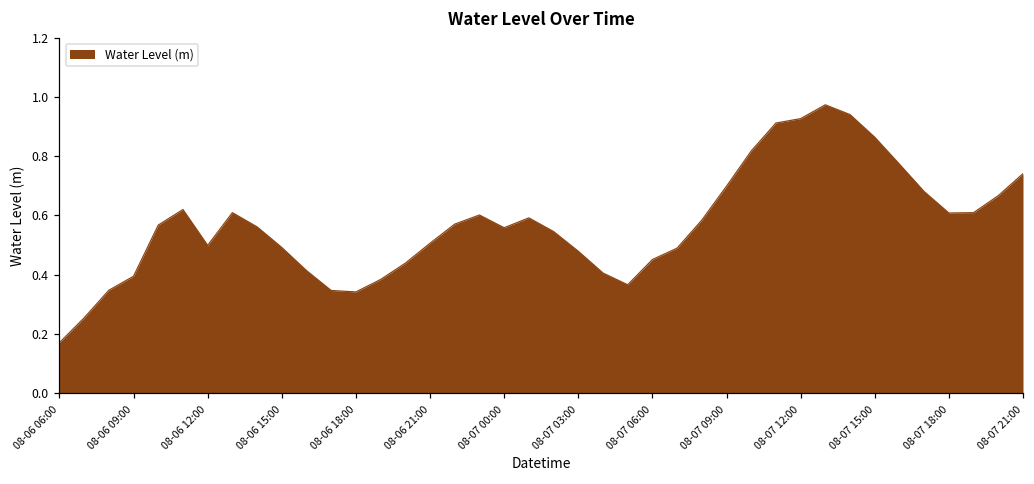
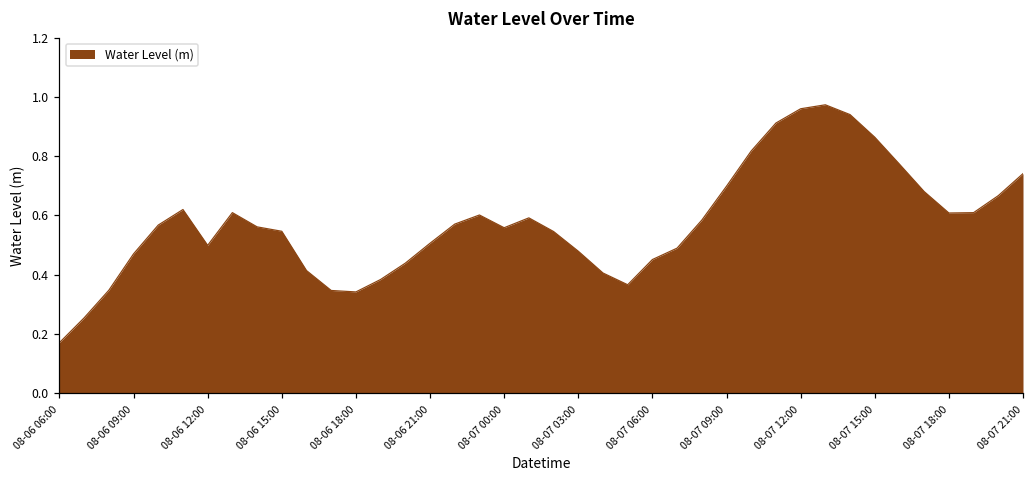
  {
    "08-06 06:00": 0.17,
-   "08-06 09:00": 0.40,
+   "08-06 09:00": 0.47,
    "08-06 12:00": 0.50,
-   "08-06 15:00": 0.49,
+   "08-06 15:00": 0.55,
    "08-06 18:00": 0.34,
    "08-06 21:00": 0.51,
    "08-07 00:00": 0.56,
    "08-07 03:00": 0.48,
    "08-07 06:00": 0.45,
    "08-07 09:00": 0.70,
-   "08-07 12:00": 0.93,
+   "08-07 12:00": 0.96,
    "08-07 15:00": 0.86,
    "08-07 18:00": 0.61,
    "08-07 21:00": 0.74
  }
